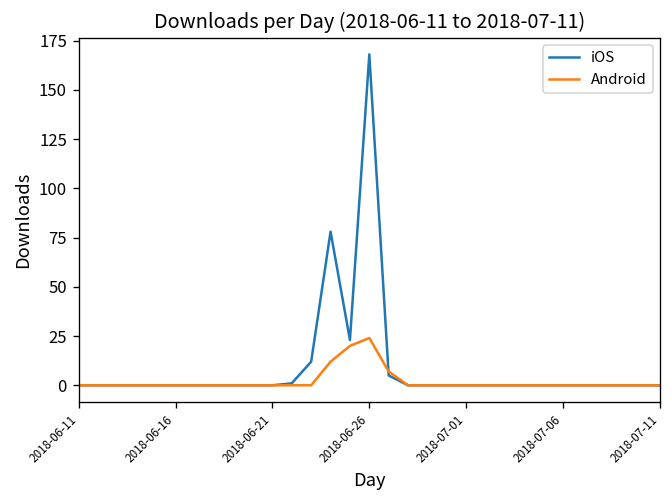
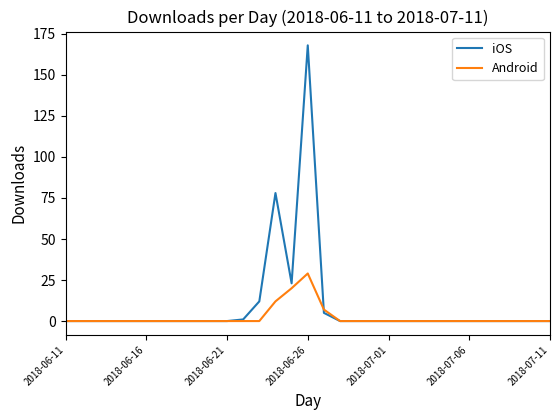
  {
    "iOS": {
      "2018-06-26": 168
    },
    "Android": {
-     "2018-06-26": 24
+     "2018-06-26": 29
    }
  }
